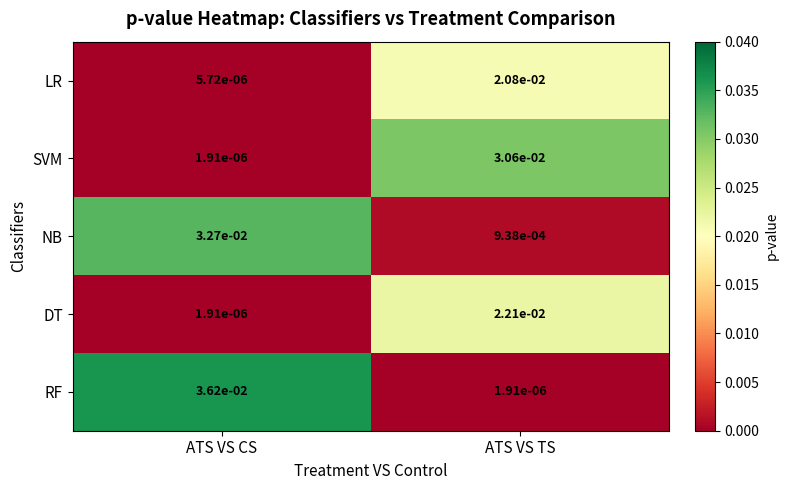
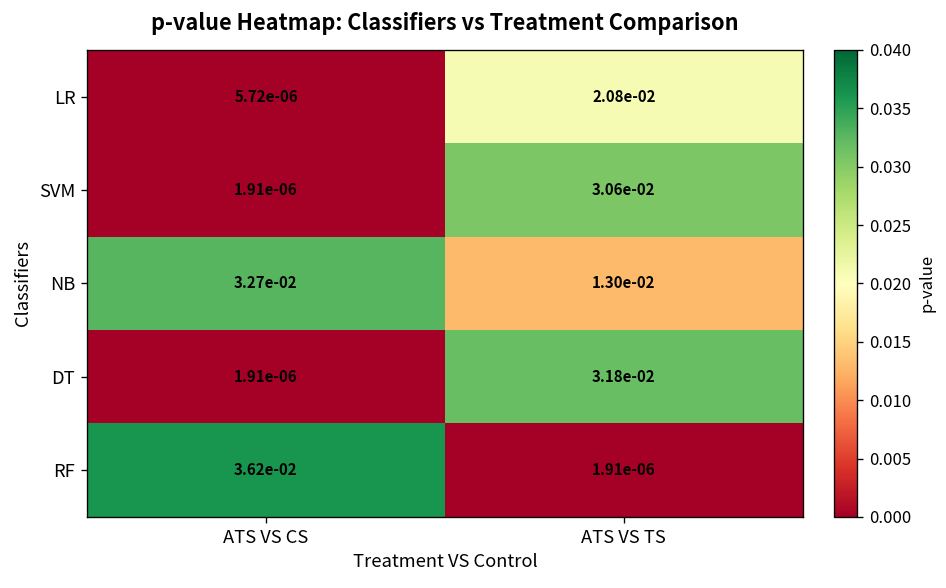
  {
    "LR": {
      "ATS VS CS": "5.72e-06",
      "ATS VS TS": "2.08e-02"
    },
    "SVM": {
      "ATS VS CS": "1.91e-06",
      "ATS VS TS": "3.06e-02"
    },
    "NB": {
      "ATS VS CS": "3.27e-02",
-     "ATS VS TS": "9.38e-04"
+     "ATS VS TS": "1.30e-02"
    },
    "DT": {
      "ATS VS CS": "1.91e-06",
-     "ATS VS TS": "2.21e-02"
+     "ATS VS TS": "3.18e-02"
    },
    "RF": {
      "ATS VS CS": "3.62e-02",
      "ATS VS TS": "1.91e-06"
    }
  }
